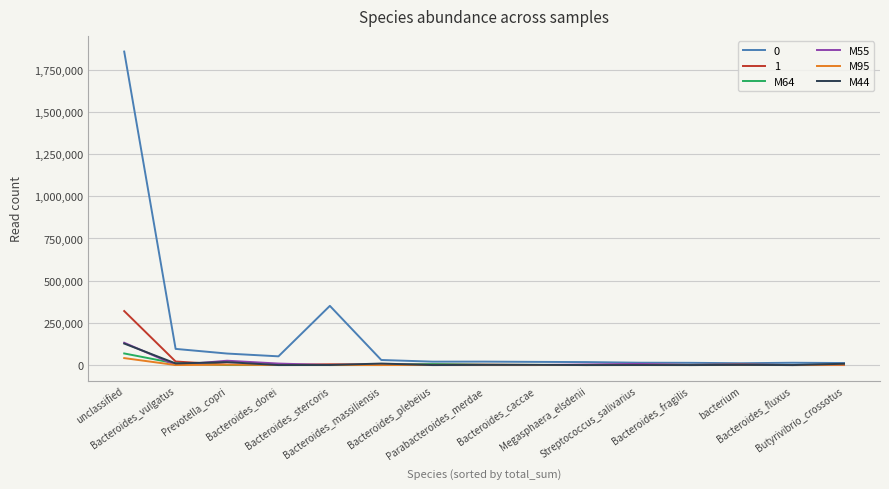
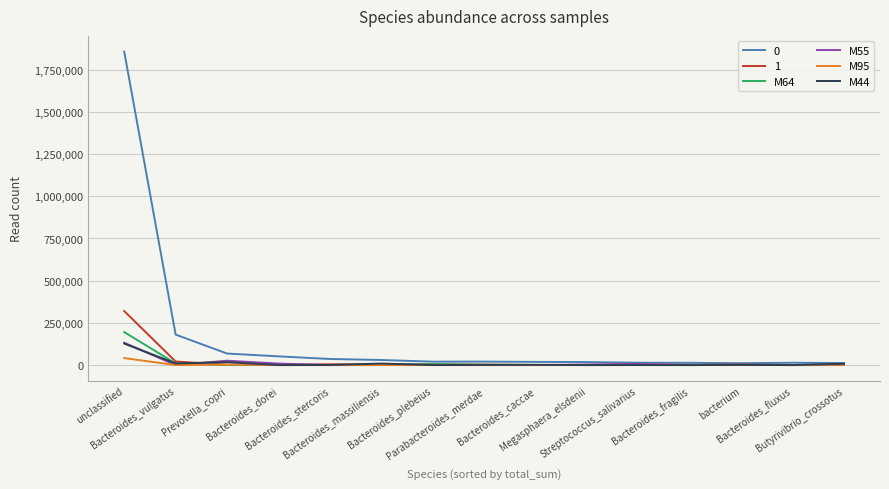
  {
    "0": {
      "unclassified": "1,860,000",
-     "Bacteroides_vulgatus": "100,000",
+     "Bacteroides_vulgatus": "180,000",
      "Prevotella_copri": "70,000",
      "Bacteroides_dorei": "50,000",
-     "Bacteroides_stercoris": "350,000",
+     "Bacteroides_stercoris": "40,000",
      "Bacteroides_massiliensis": "30,000",
      "Parabacteroides_merdae": "20,000",
      "Bacteroides_caccae": "20,000"
    },
    "1": {
      "unclassified": "320,000"
    },
    "M64": {
-     "unclassified": "70,000"
+     "unclassified": "200,000"
    },
    "M95": {
      "unclassified": "40,000"
    }
  }
